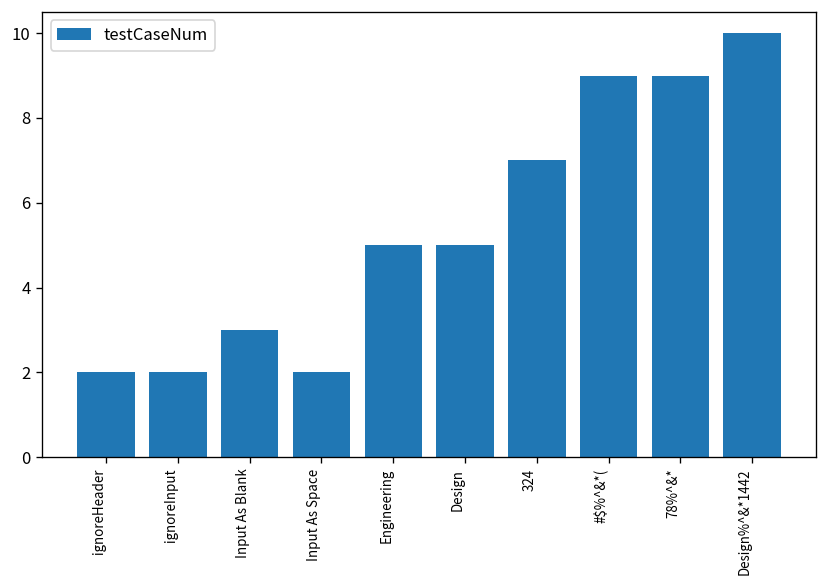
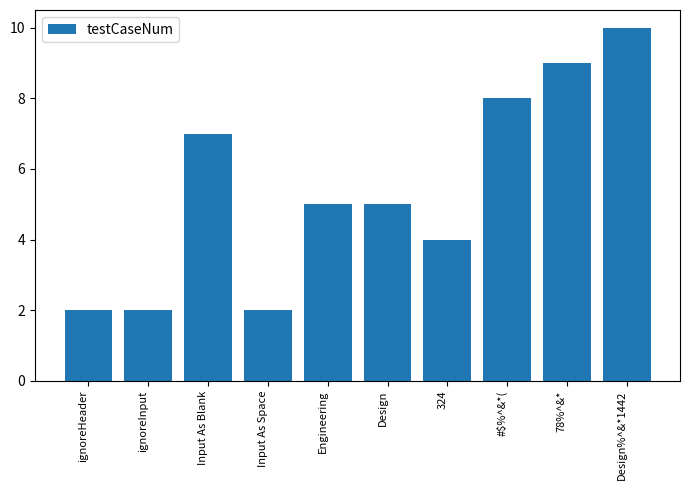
  {
    "ignoreHeader": 2,
    "ignoreInput": 2,
-   "Input As Blank": 3,
+   "Input As Blank": 7,
    "Input As Space": 2,
    "Engineering": 5,
    "Design": 5,
-   "324": 7,
-   "#$%^&*(": 9,
+   "324": 4,
+   "#$%^&*(": 8,
    "78%^&*": 9,
    "Design%^&*1442": 10
  }
